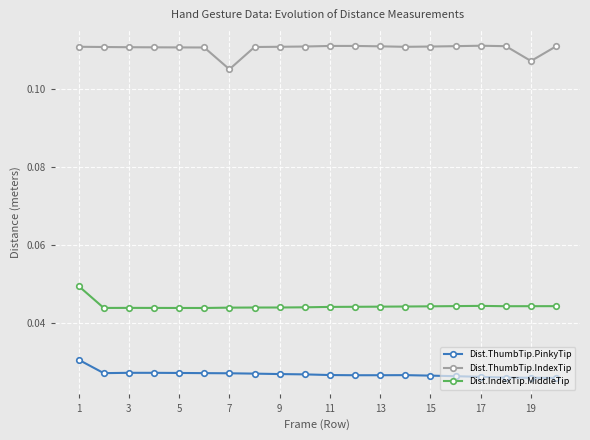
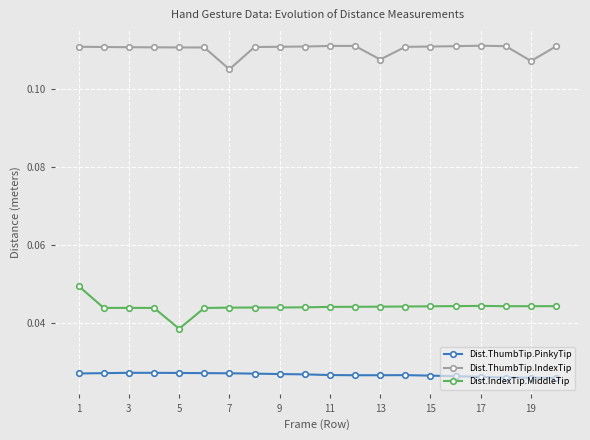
  {
    "Dist.ThumbTip.PinkyTip": {
-     "1": 0.031,
+     "1": 0.027,
      "3": 0.027,
      "5": 0.027,
      "7": 0.027,
      "9": 0.027,
      "11": 0.027,
      "13": 0.027,
      "15": 0.027
    },
    "Dist.ThumbTip.IndexTip": {
      "1": 0.111,
      "3": 0.111,
      "5": 0.111,
      "7": 0.105,
      "9": 0.111,
      "11": 0.111,
-     "13": 0.111,
+     "13": 0.107,
      "15": 0.111,
      "17": 0.111,
      "19": 0.107
    },
    "Dist.IndexTip.MiddleTip": {
      "1": 0.049,
      "3": 0.044,
-     "5": 0.044,
+     "5": 0.039,
      "7": 0.044,
      "9": 0.044,
      "11": 0.044,
      "13": 0.044,
      "15": 0.044,
      "17": 0.044,
      "19": 0.044
    }
  }
